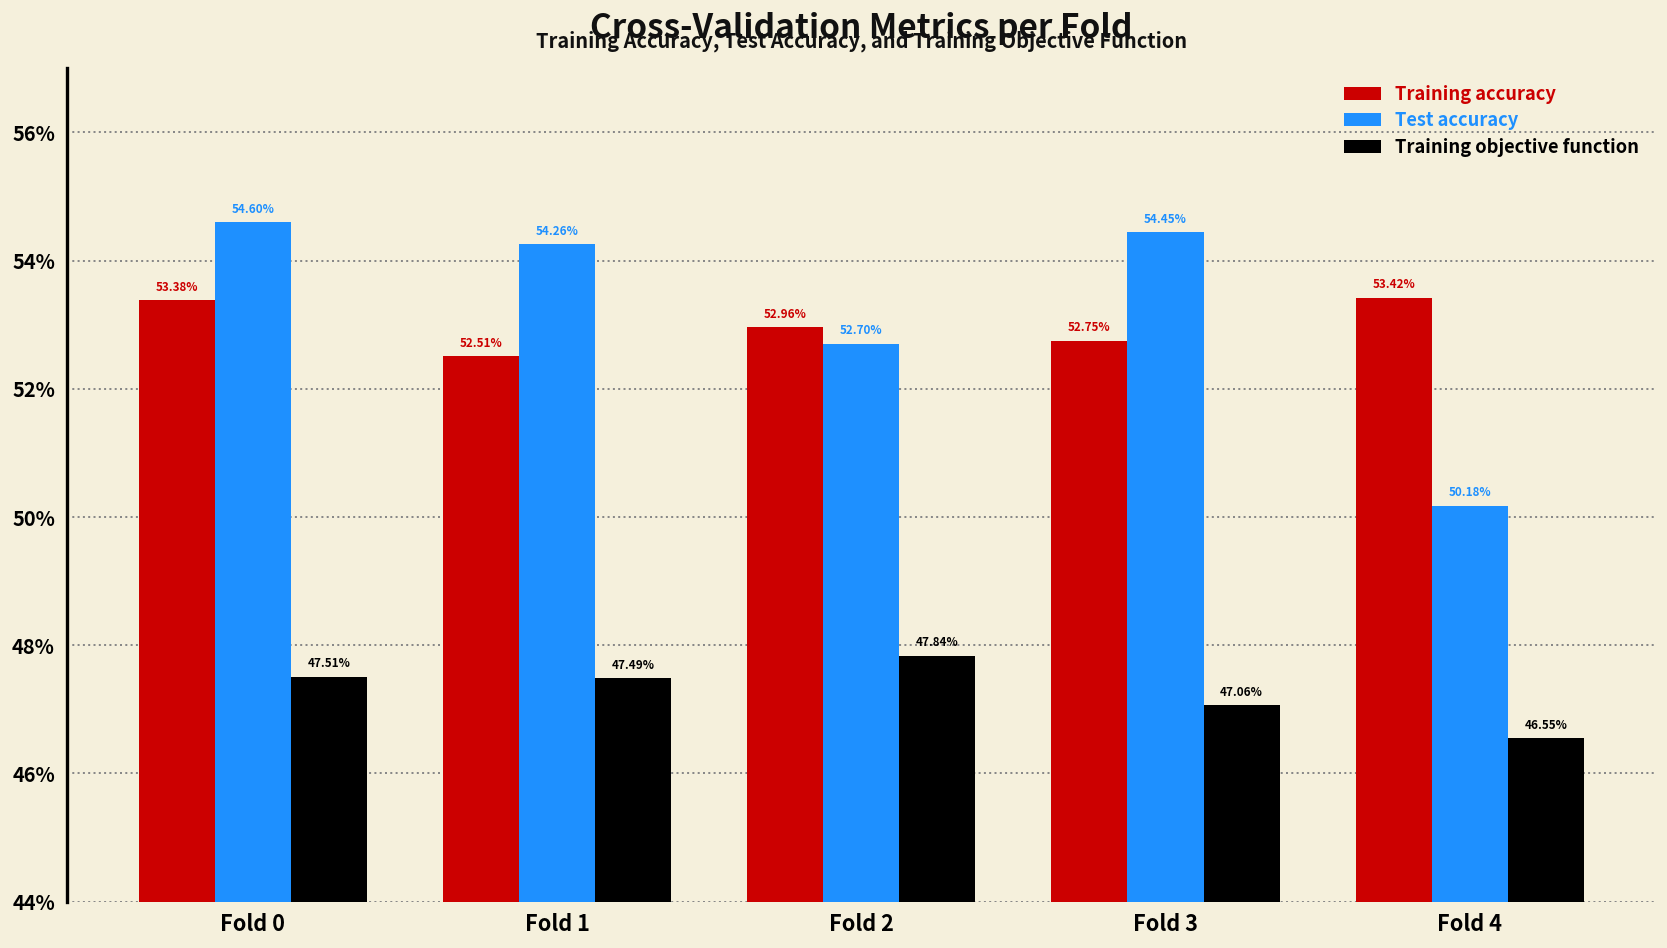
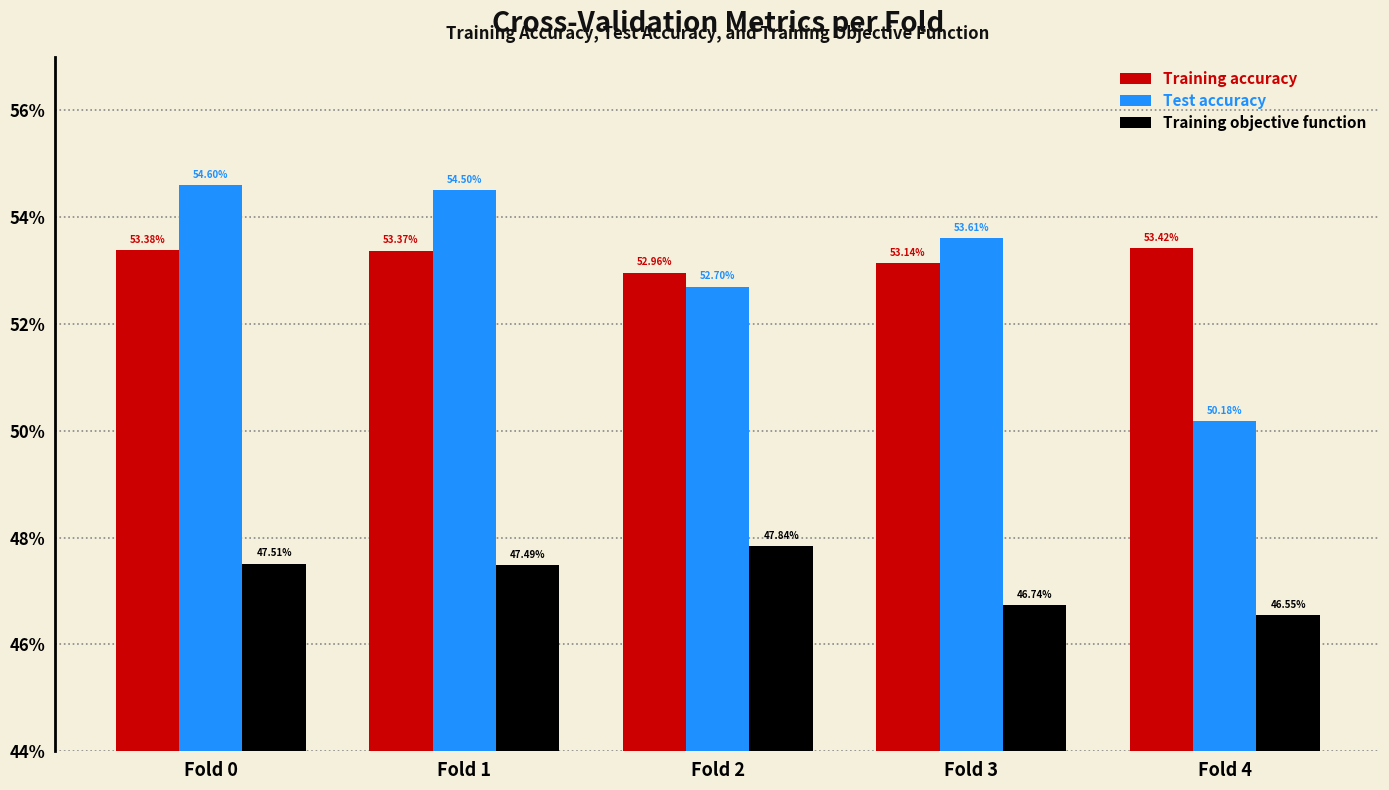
  {
    "Training accuracy": {
      "Fold 0": "53.38%",
-     "Fold 1": "52.51%",
+     "Fold 1": "53.37%",
      "Fold 2": "52.96%",
-     "Fold 3": "52.75%",
+     "Fold 3": "53.14%",
      "Fold 4": "53.42%"
    },
    "Test accuracy": {
      "Fold 0": "54.60%",
-     "Fold 1": "54.26%",
+     "Fold 1": "54.50%",
      "Fold 2": "52.70%",
-     "Fold 3": "54.45%",
+     "Fold 3": "53.61%",
      "Fold 4": "50.18%"
    },
    "Training objective function": {
      "Fold 0": "47.51%",
      "Fold 1": "47.49%",
      "Fold 2": "47.84%",
-     "Fold 3": "47.06%",
+     "Fold 3": "46.74%",
      "Fold 4": "46.55%"
    }
  }
